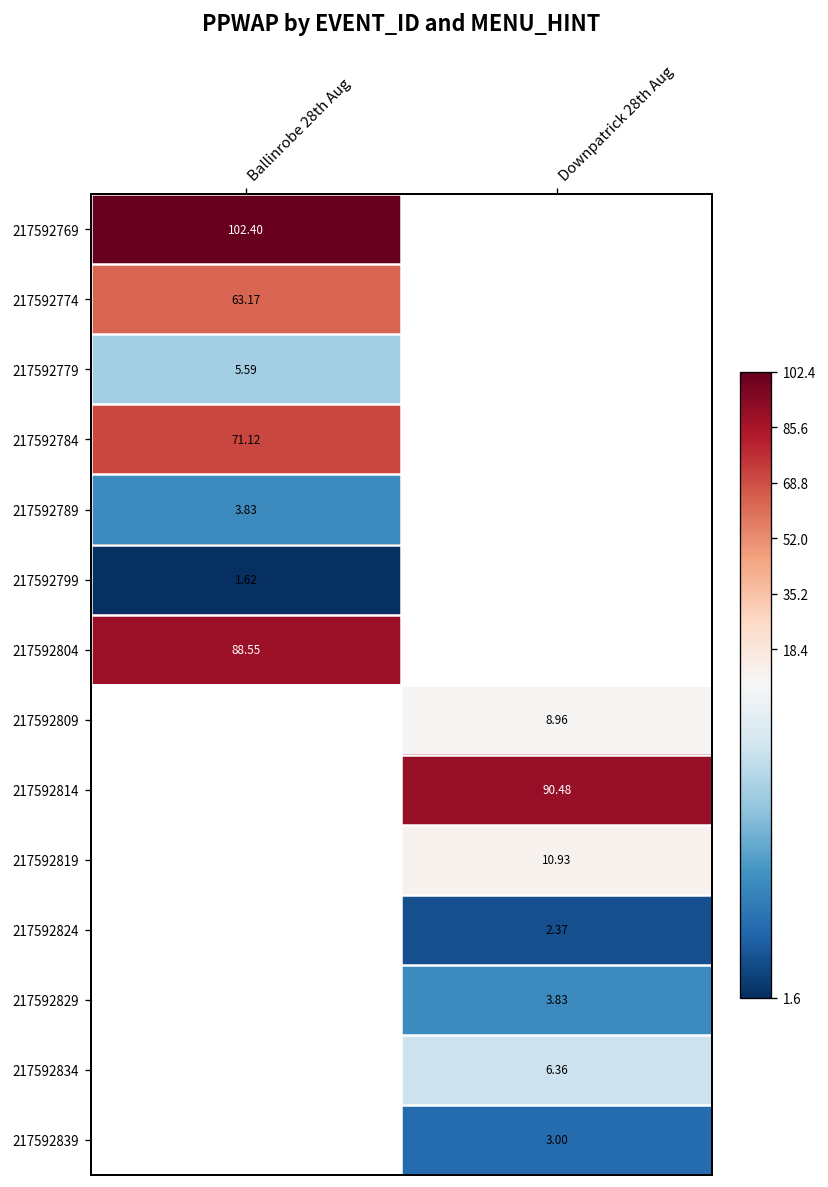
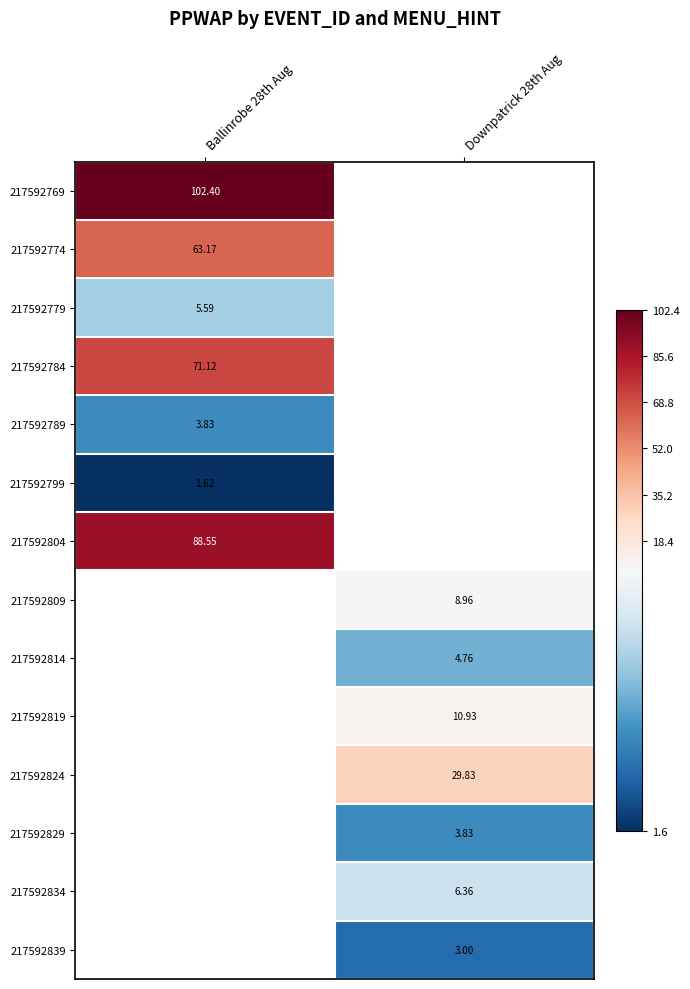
  {
    "217592769": {
      "Ballinrobe 28th Aug": 102.40
    },
    "217592774": {
      "Ballinrobe 28th Aug": 63.17
    },
    "217592779": {
      "Ballinrobe 28th Aug": 5.59
    },
    "217592784": {
      "Ballinrobe 28th Aug": 71.12
    },
    "217592789": {
      "Ballinrobe 28th Aug": 3.83
    },
    "217592799": {
      "Ballinrobe 28th Aug": 1.62
    },
    "217592804": {
      "Ballinrobe 28th Aug": 88.55
    },
    "217592809": {
      "Downpatrick 28th Aug": 8.96
    },
    "217592814": {
-     "Downpatrick 28th Aug": 90.48
+     "Downpatrick 28th Aug": 4.76
    },
    "217592819": {
      "Downpatrick 28th Aug": 10.93
    },
    "217592824": {
-     "Downpatrick 28th Aug": 2.37
+     "Downpatrick 28th Aug": 29.83
    },
    "217592829": {
      "Downpatrick 28th Aug": 3.83
    },
    "217592834": {
      "Downpatrick 28th Aug": 6.36
    },
    "217592839": {
      "Downpatrick 28th Aug": 3.00
    }
  }
